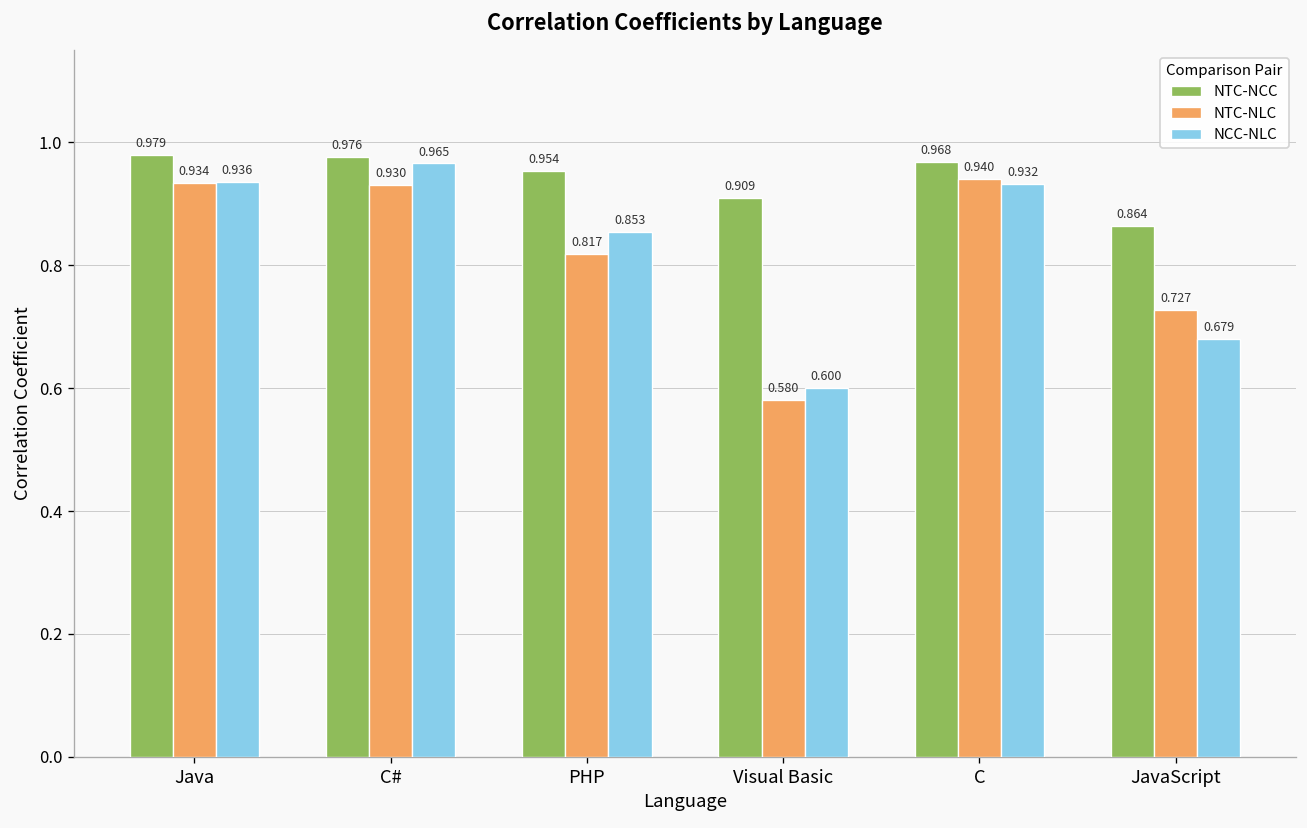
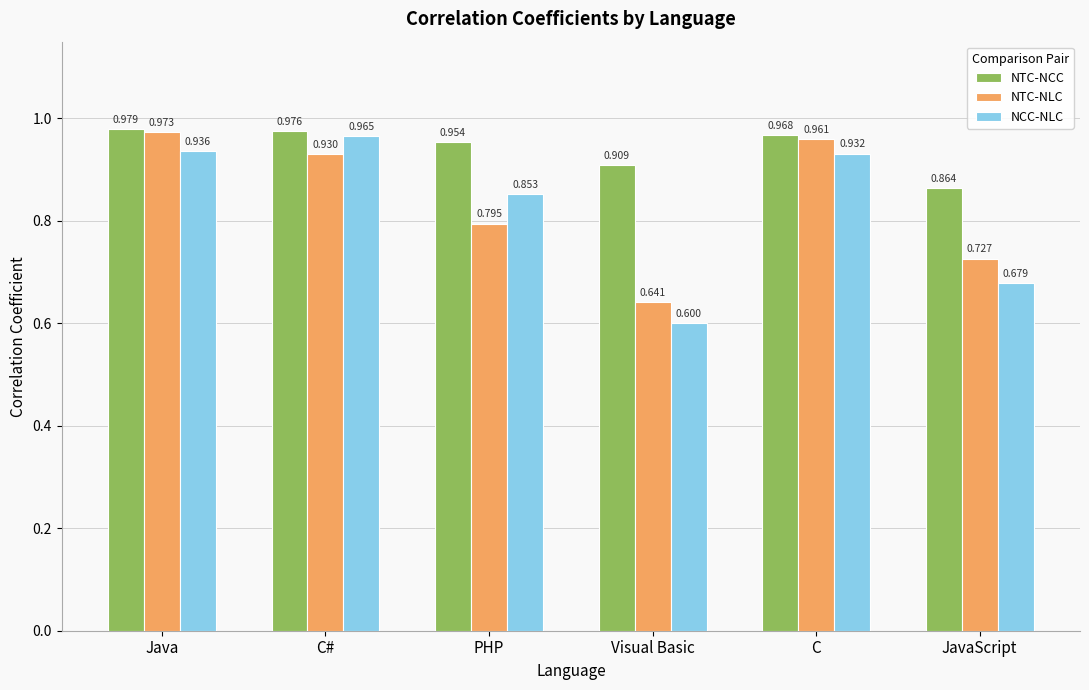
  {
    "NTC-NCC": {
      "Java": 0.979,
      "C#": 0.976,
      "PHP": 0.954,
      "Visual Basic": 0.909,
      "C": 0.968,
      "JavaScript": 0.864
    },
    "NTC-NLC": {
-     "Java": 0.934,
+     "Java": 0.973,
      "C#": 0.930,
-     "PHP": 0.817,
-     "Visual Basic": 0.580,
-     "C": 0.940,
+     "PHP": 0.795,
+     "Visual Basic": 0.641,
+     "C": 0.961,
      "JavaScript": 0.727
    },
    "NCC-NLC": {
      "Java": 0.936,
      "C#": 0.965,
      "PHP": 0.853,
      "Visual Basic": 0.600,
      "C": 0.932,
      "JavaScript": 0.679
    }
  }
